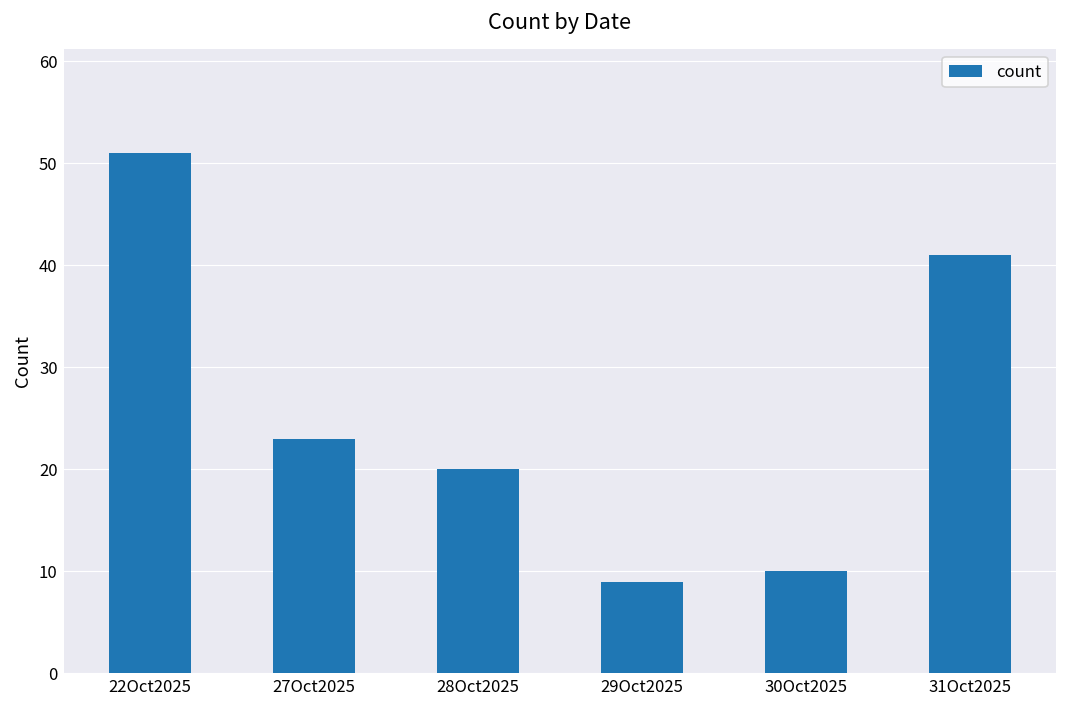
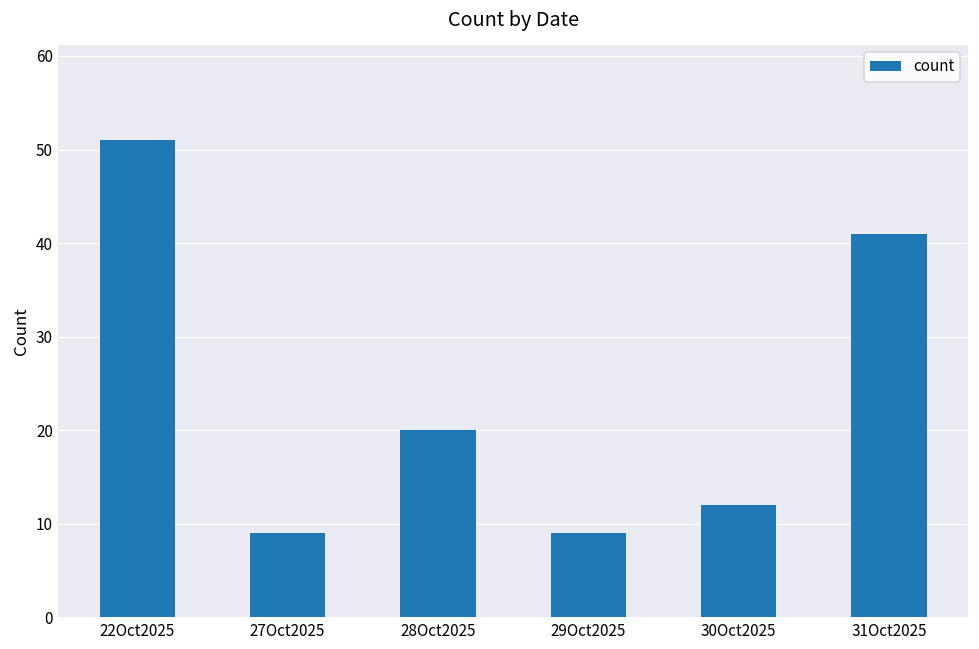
  {
    "22Oct2025": 51,
-   "27Oct2025": 23,
+   "27Oct2025": 9,
    "28Oct2025": 20,
    "29Oct2025": 9,
-   "30Oct2025": 10,
+   "30Oct2025": 12,
    "31Oct2025": 41
  }
